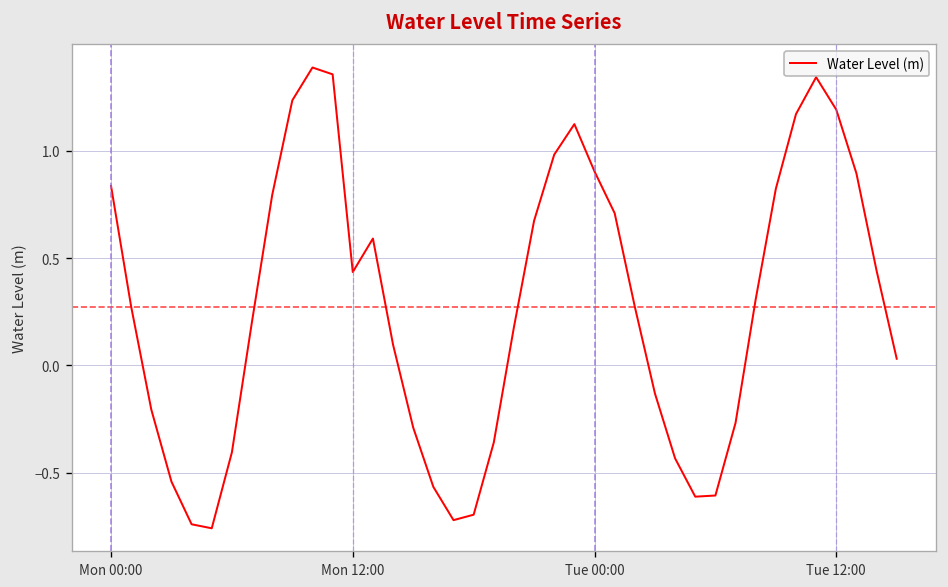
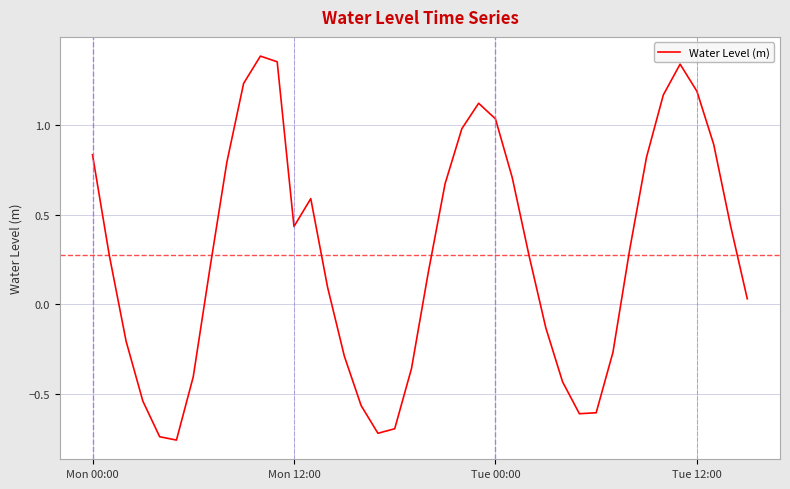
  {
    "Mon 00:00": 0.84,
    "Mon 12:00": 0.43,
-   "Tue 00:00": 0.90,
+   "Tue 00:00": 1.04,
    "Tue 12:00": 1.19
  }
